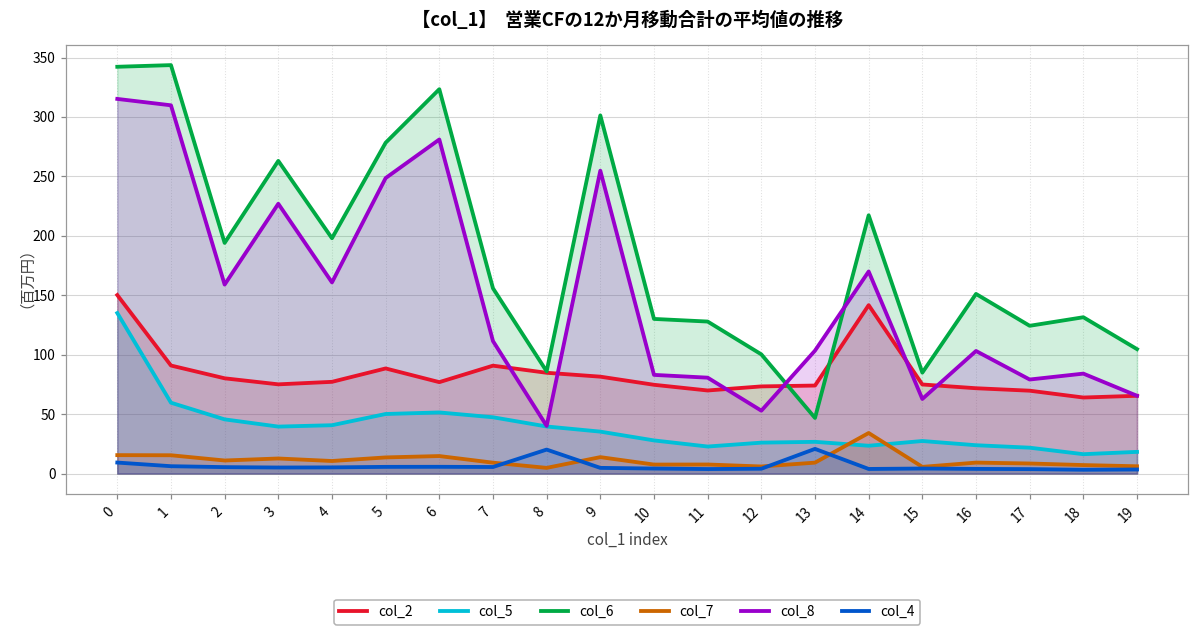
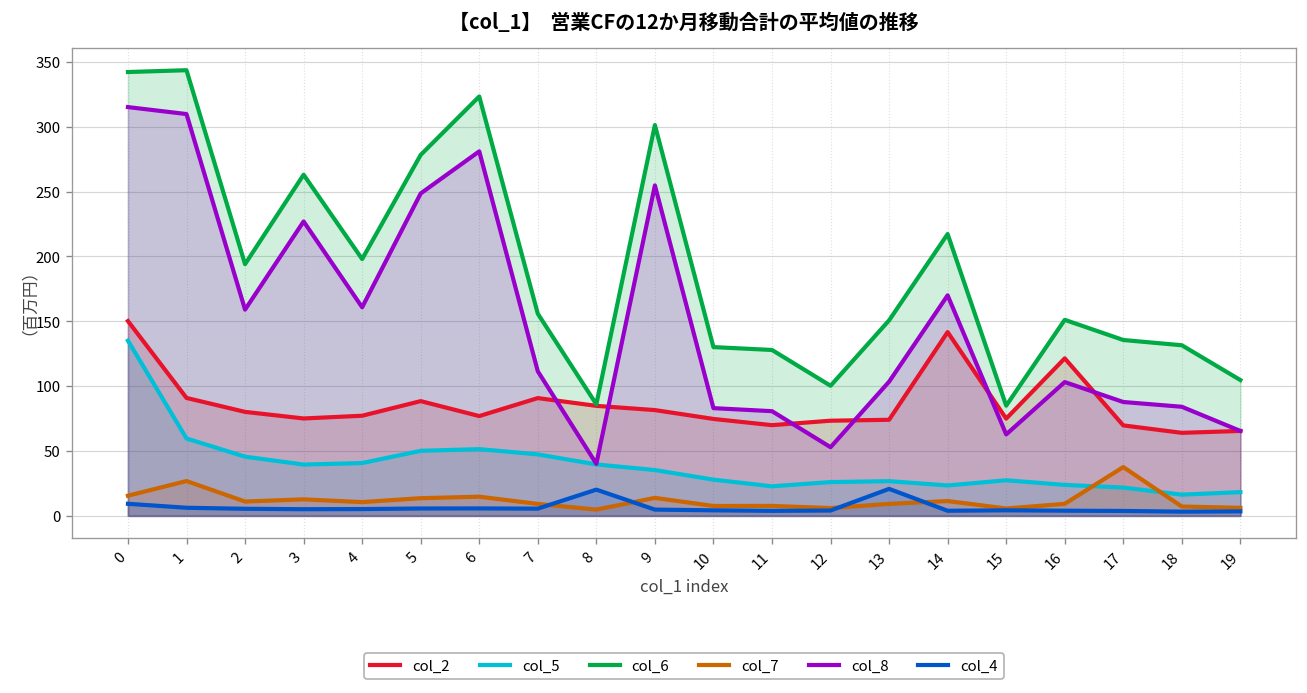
  {
    "col_2": {
      "0": 150,
      "1": 91,
      "2": 80,
      "3": 75,
      "4": 77,
      "5": 88,
      "6": 77,
      "7": 91,
      "9": 82,
      "10": 75,
      "11": 70,
      "12": 73,
      "13": 74,
      "14": 142,
      "15": 75,
-     "16": 72,
+     "16": 121,
      "17": 70,
      "18": 64
    },
    "col_5": {
      "0": 135,
      "1": 60,
      "2": 46,
      "3": 40,
      "4": 41,
      "5": 50,
      "6": 51,
      "7": 47,
      "9": 35,
      "10": 28,
      "11": 23,
      "12": 26,
      "13": 27,
      "14": 23,
      "15": 27,
      "16": 24,
      "17": 22,
      "18": 16,
      "19": 18
    },
    "col_6": {
      "0": 342,
      "1": 344,
      "2": 194,
      "3": 263,
      "4": 198,
      "5": 278,
      "6": 323,
      "7": 156,
      "9": 301,
      "10": 130,
      "11": 128,
      "12": 100,
-     "13": 47,
+     "13": 151,
      "14": 217,
      "15": 85,
      "16": 151,
-     "17": 124,
+     "17": 136,
      "18": 132,
      "19": 105
    },
    "col_7": {
      "0": 16,
-     "1": 15,
+     "1": 27,
      "2": 11,
      "3": 13,
      "4": 11,
      "5": 14,
      "6": 15,
      "7": 9,
      "8": 5,
      "9": 14,
      "10": 8,
      "11": 8,
      "13": 9,
-     "14": 34,
+     "14": 11,
      "16": 9,
-     "17": 8,
+     "17": 38,
      "18": 7,
      "19": 6
    },
    "col_8": {
      "0": 315,
      "1": 310,
      "2": 159,
      "3": 227,
      "4": 161,
      "5": 249,
      "6": 281,
      "7": 111,
      "9": 255,
      "10": 83,
      "11": 81,
      "12": 53,
      "13": 103,
      "14": 170,
      "15": 63,
      "16": 103,
-     "17": 79,
+     "17": 88,
      "18": 84
    },
    "col_4": {
      "0": 9,
      "1": 6,
      "2": 5,
      "3": 5,
      "4": 5,
      "5": 6,
      "6": 6,
      "7": 6,
      "8": 20,
      "9": 5,
      "10": 4,
      "11": 4,
      "13": 21,
      "14": 4,
      "16": 4,
      "17": 4,
      "18": 3,
      "19": 3
    }
  }
